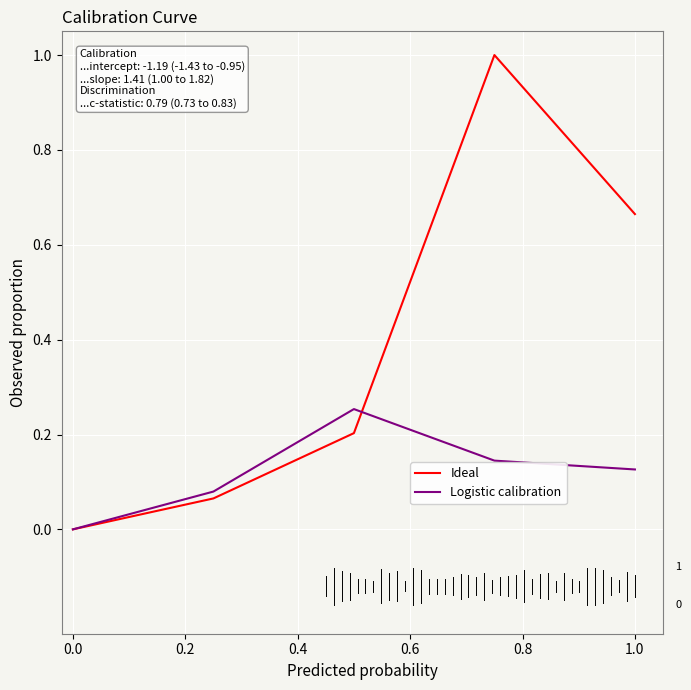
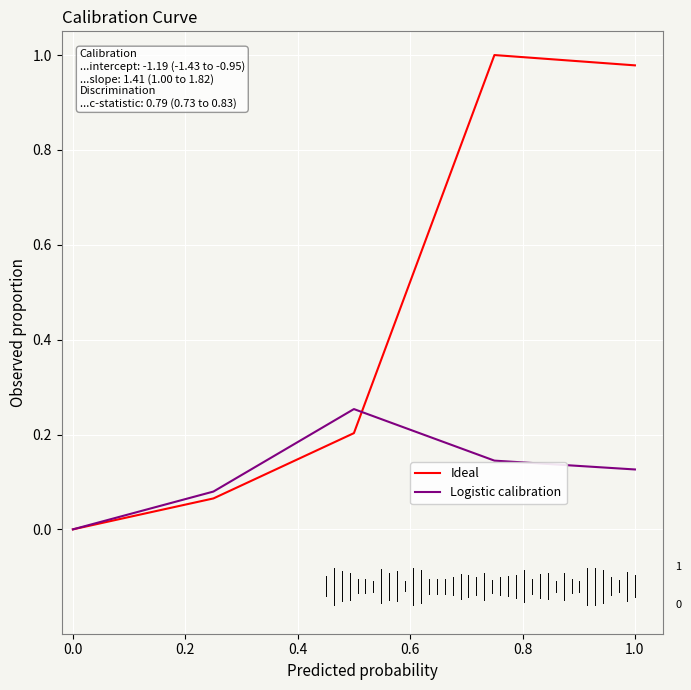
  {
    "Ideal": {
-     "1.0": 0.66
+     "1.0": 0.98
    },
    "Logistic calibration": {
      "1.0": 0.13
    }
  }
